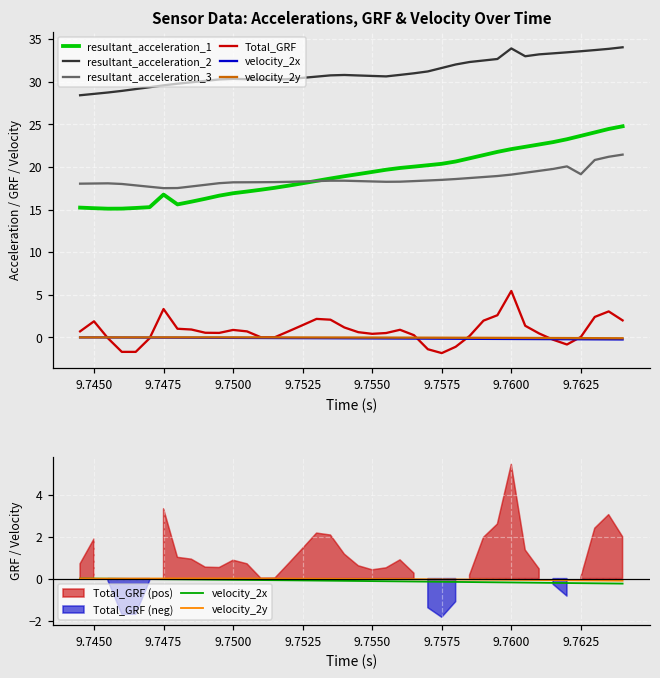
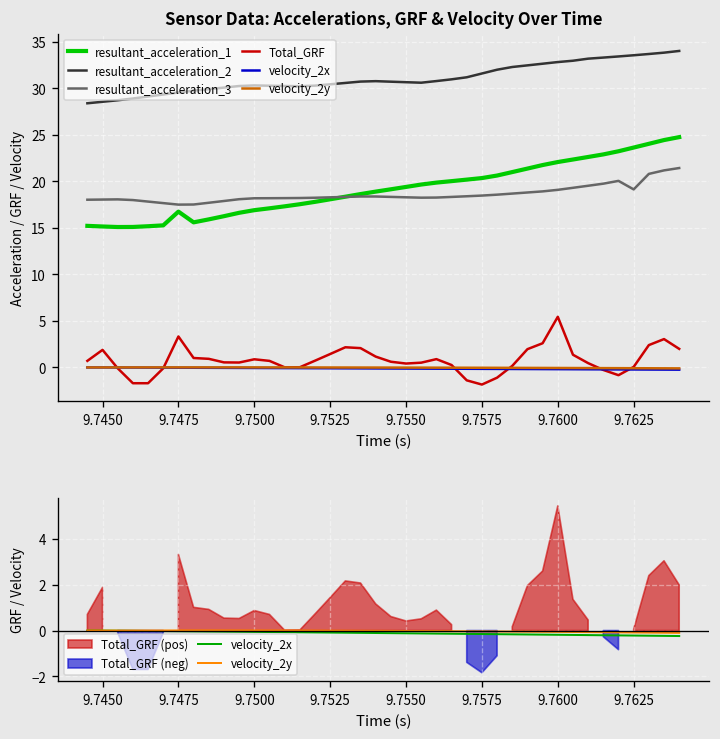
  {
    "Sensor Data: Accelerations, GRF & Velocity Over Time": {
      "resultant_acceleration_1": {
        "9.7450": 15,
        "9.7475": 17,
        "9.7500": 17,
        "9.7550": 19,
        "9.7575": 20,
        "9.7600": 22,
        "9.7625": 24
      },
      "resultant_acceleration_2": {
        "9.7450": 29,
        "9.7550": 31,
        "9.7575": 32,
-       "9.7600": 34,
+       "9.7600": 33,
        "9.7625": 34
      },
      "resultant_acceleration_3": {
        "9.7450": 18,
        "9.7475": 18,
        "9.7500": 18,
        "9.7550": 18,
        "9.7575": 18,
        "9.7600": 19,
        "9.7625": 19
      },
      "Total_GRF": {
        "9.7450": 2,
        "9.7475": 3,
        "9.7500": 1,
        "9.7525": 1,
        "9.7550": 0,
        "9.7575": -2,
        "9.7600": 5
      }
    }
  }
